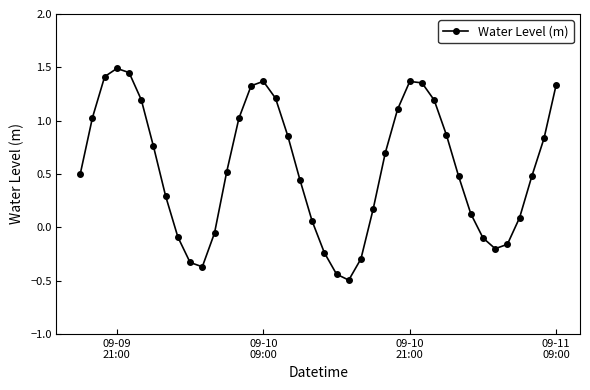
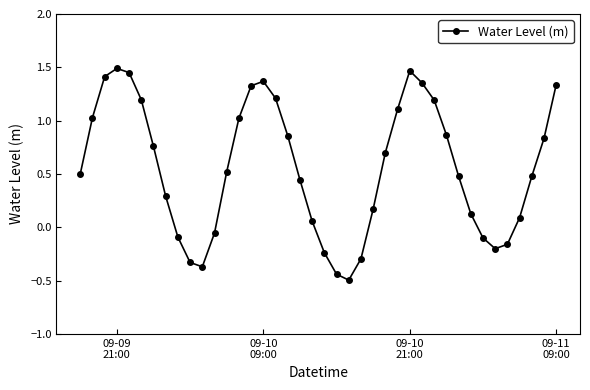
  {
    "09-09 21:00": 1.49,
    "09-10 09:00": 1.37,
-   "09-10 21:00": 1.37,
+   "09-10 21:00": 1.47,
    "09-11 09:00": 1.34
  }
